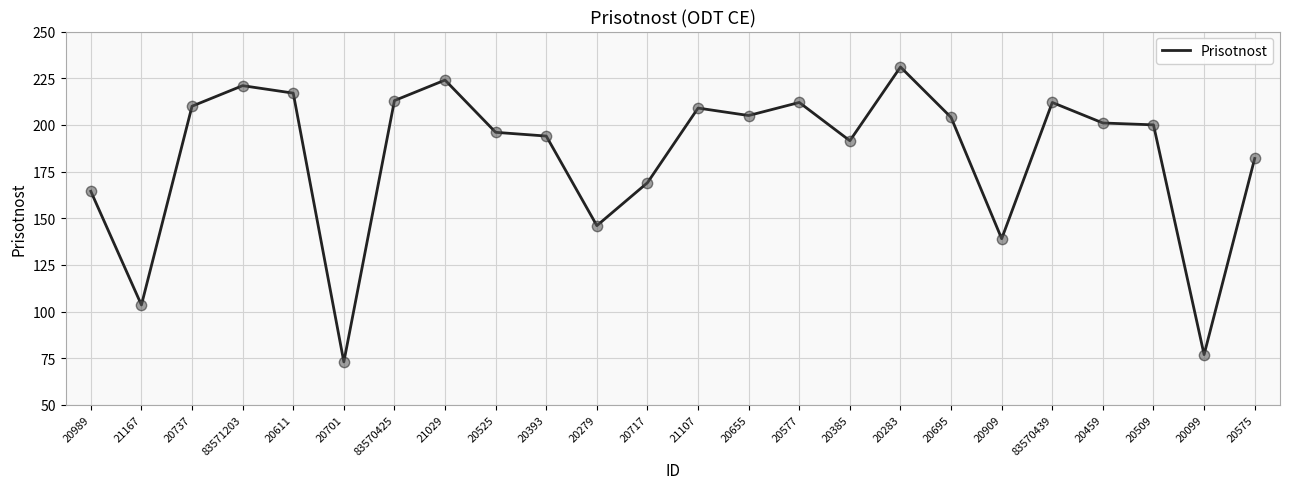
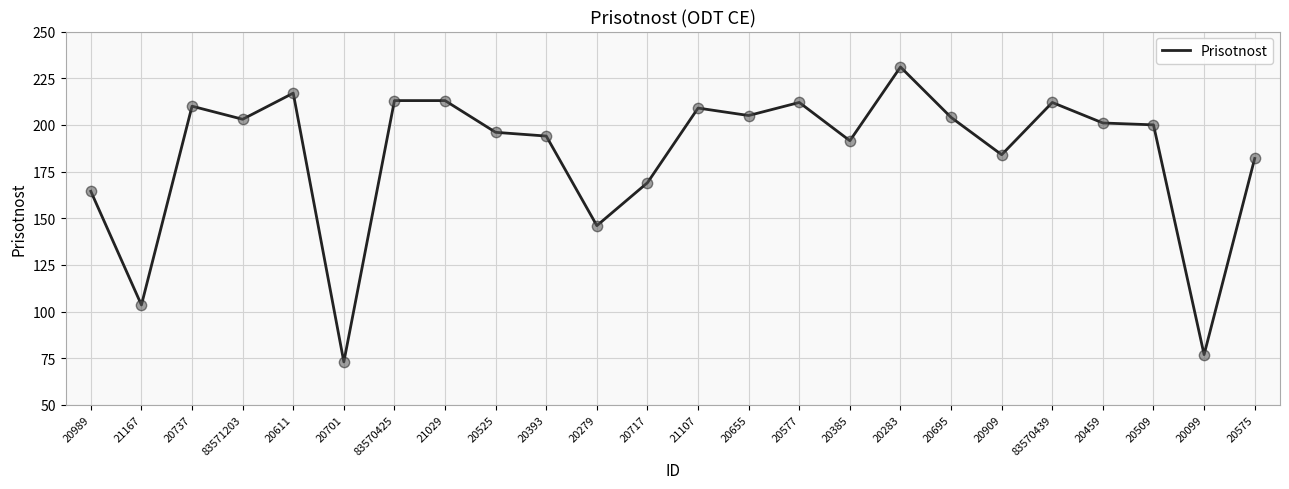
  {
    "20989": 164,
    "21167": 104,
    "20737": 210,
-   "83571203": 221,
+   "83571203": 203,
    "20611": 217,
    "20701": 73,
    "83570425": 213,
-   "21029": 224,
+   "21029": 213,
    "20525": 196,
    "20393": 194,
    "20279": 146,
    "20717": 169,
    "21107": 209,
    "20655": 205,
    "20577": 212,
    "20385": 192,
    "20283": 231,
    "20695": 204,
-   "20909": 139,
+   "20909": 184,
    "83570439": 212,
    "20459": 201,
    "20509": 200,
    "20099": 77,
    "20575": 182
  }
